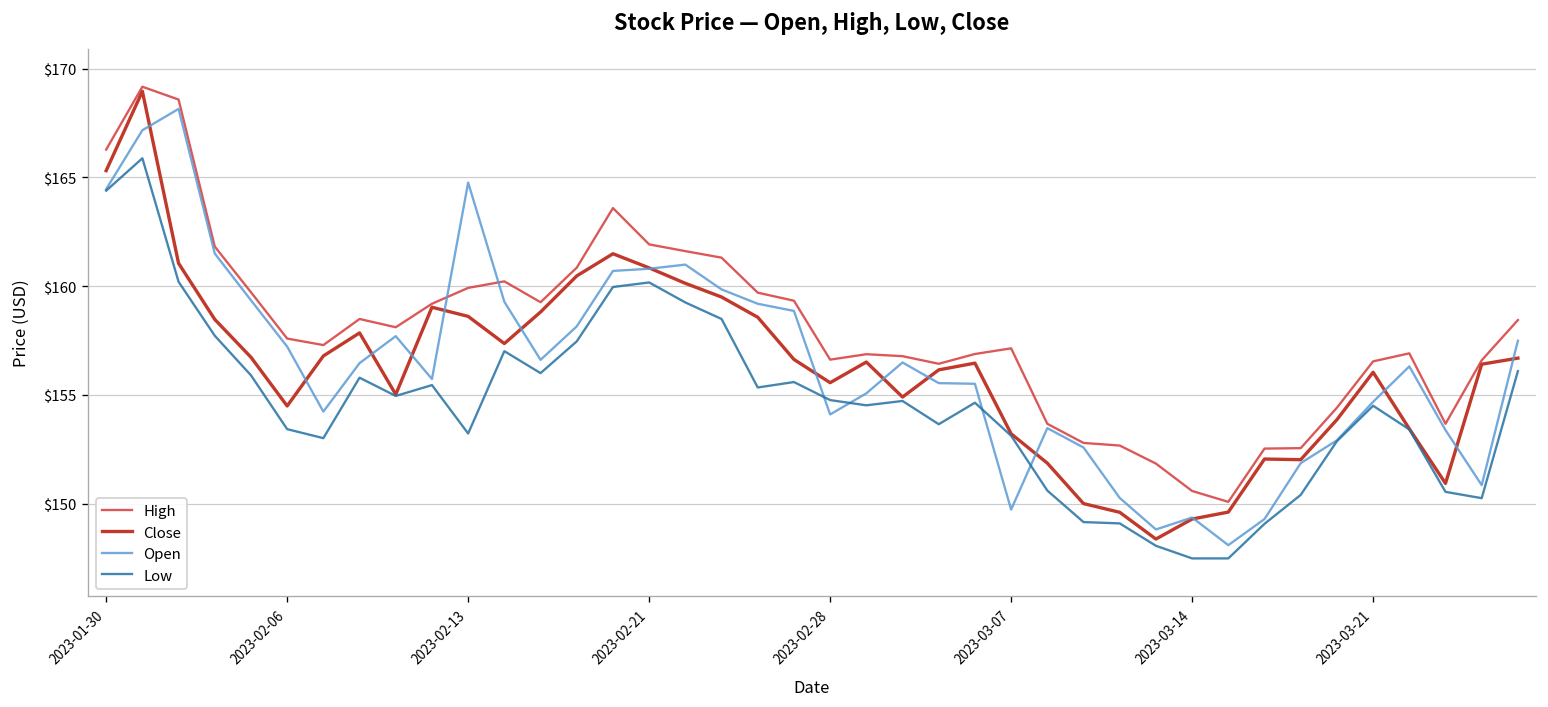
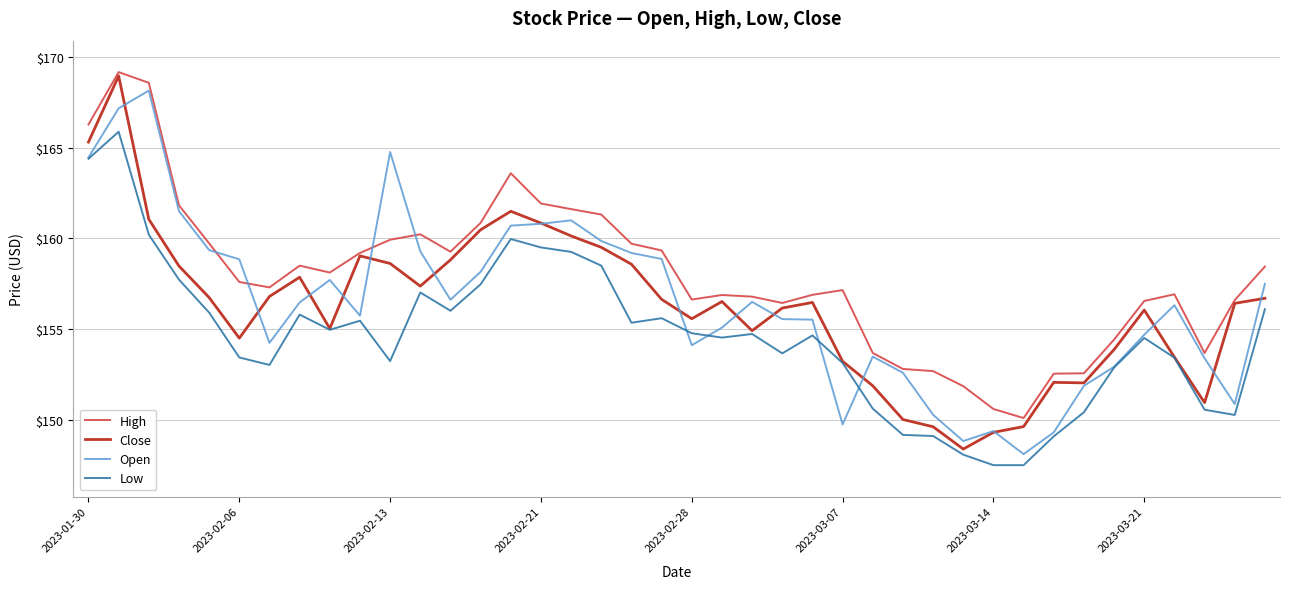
  {
    "Open": {
-     "2023-02-06": "$157.2",
+     "2023-02-06": "$158.8",
      "2023-02-13": "$164.8",
      "2023-02-28": "$154.1",
      "2023-03-07": "$149.7",
      "2023-03-21": "$154.7"
    },
    "Low": {
      "2023-02-06": "$153.4",
      "2023-02-13": "$153.2",
-     "2023-02-21": "$160.2",
+     "2023-02-21": "$159.5",
      "2023-02-28": "$154.8",
      "2023-03-14": "$147.5",
      "2023-03-21": "$154.5"
    }
  }
